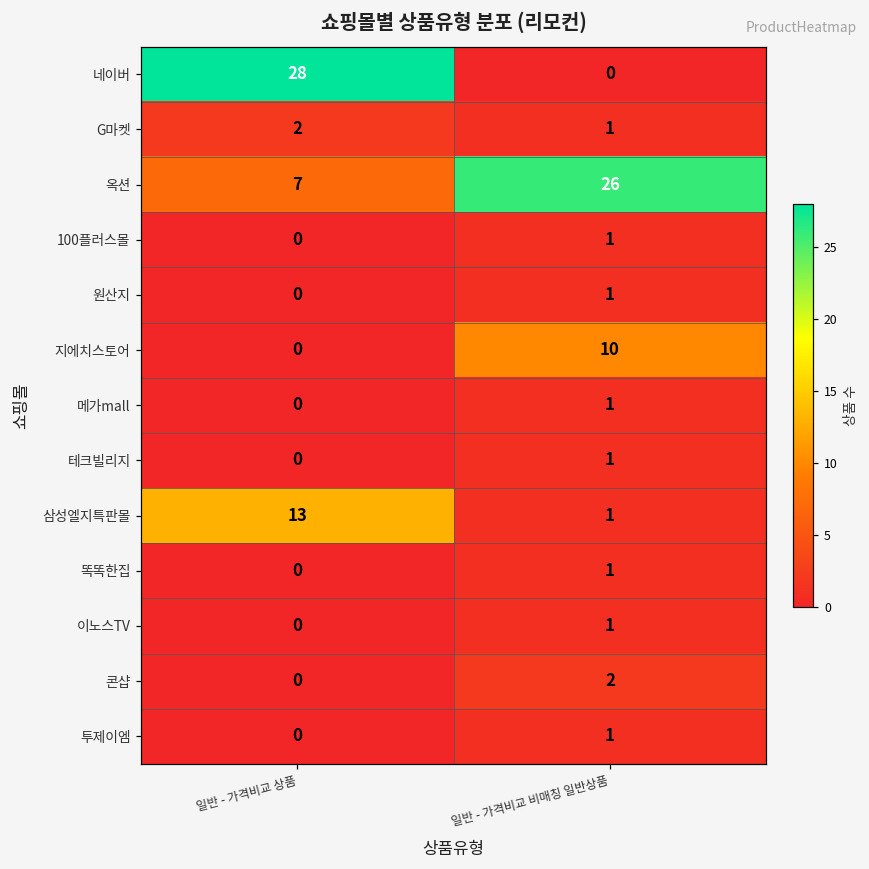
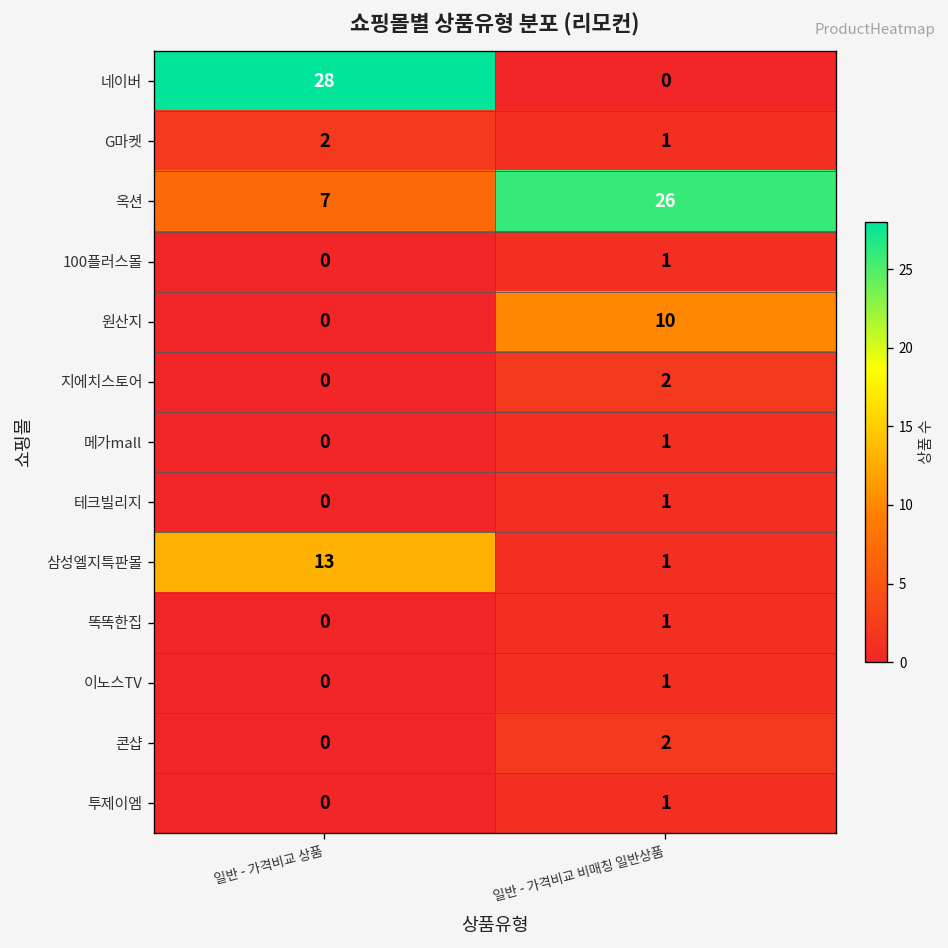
  {
    "네이버": {
      "일반 - 가격비교 상품": 28,
      "일반 - 가격비교 비매칭 일반상품": 0
    },
    "G마켓": {
      "일반 - 가격비교 상품": 2,
      "일반 - 가격비교 비매칭 일반상품": 1
    },
    "옥션": {
      "일반 - 가격비교 상품": 7,
      "일반 - 가격비교 비매칭 일반상품": 26
    },
    "100플러스몰": {
      "일반 - 가격비교 상품": 0,
      "일반 - 가격비교 비매칭 일반상품": 1
    },
    "원산지": {
      "일반 - 가격비교 상품": 0,
-     "일반 - 가격비교 비매칭 일반상품": 1
+     "일반 - 가격비교 비매칭 일반상품": 10
    },
    "지에치스토어": {
      "일반 - 가격비교 상품": 0,
-     "일반 - 가격비교 비매칭 일반상품": 10
+     "일반 - 가격비교 비매칭 일반상품": 2
    },
    "메가mall": {
      "일반 - 가격비교 상품": 0,
      "일반 - 가격비교 비매칭 일반상품": 1
    },
    "테크빌리지": {
      "일반 - 가격비교 상품": 0,
      "일반 - 가격비교 비매칭 일반상품": 1
    },
    "삼성엘지특판몰": {
      "일반 - 가격비교 상품": 13,
      "일반 - 가격비교 비매칭 일반상품": 1
    },
    "똑똑한집": {
      "일반 - 가격비교 상품": 0,
      "일반 - 가격비교 비매칭 일반상품": 1
    },
    "이노스TV": {
      "일반 - 가격비교 상품": 0,
      "일반 - 가격비교 비매칭 일반상품": 1
    },
    "콘샵": {
      "일반 - 가격비교 상품": 0,
      "일반 - 가격비교 비매칭 일반상품": 2
    },
    "투제이엠": {
      "일반 - 가격비교 상품": 0,
      "일반 - 가격비교 비매칭 일반상품": 1
    }
  }
